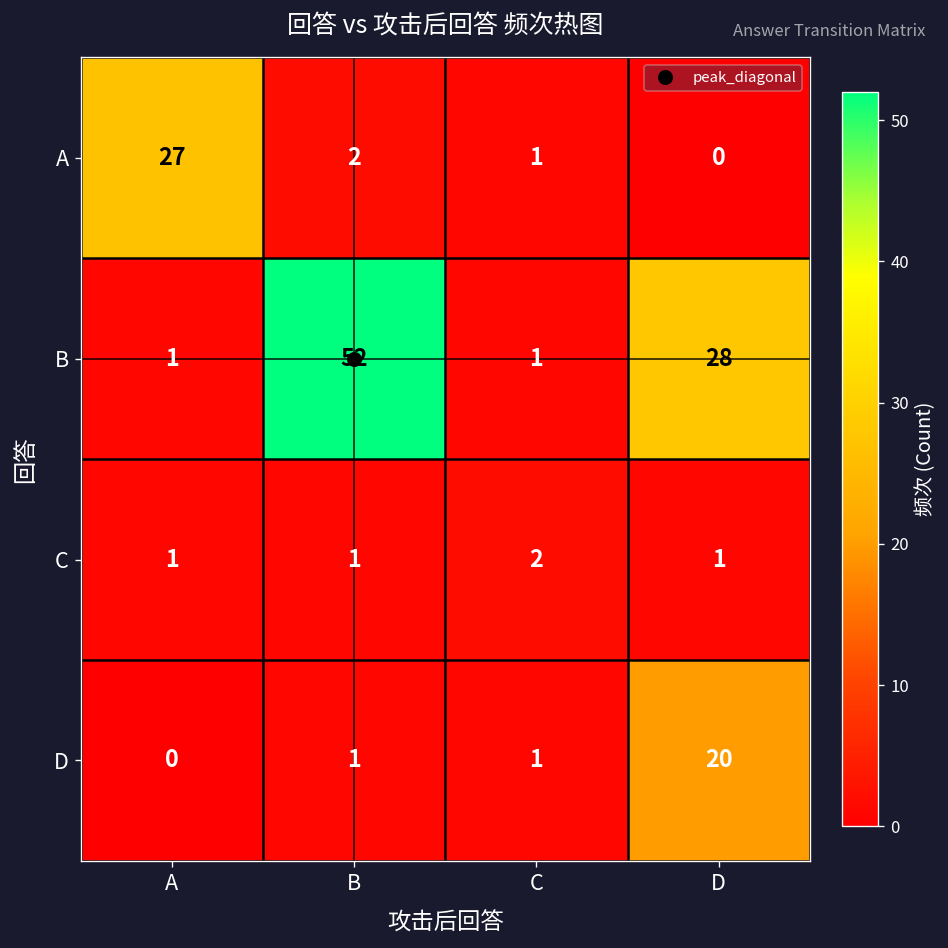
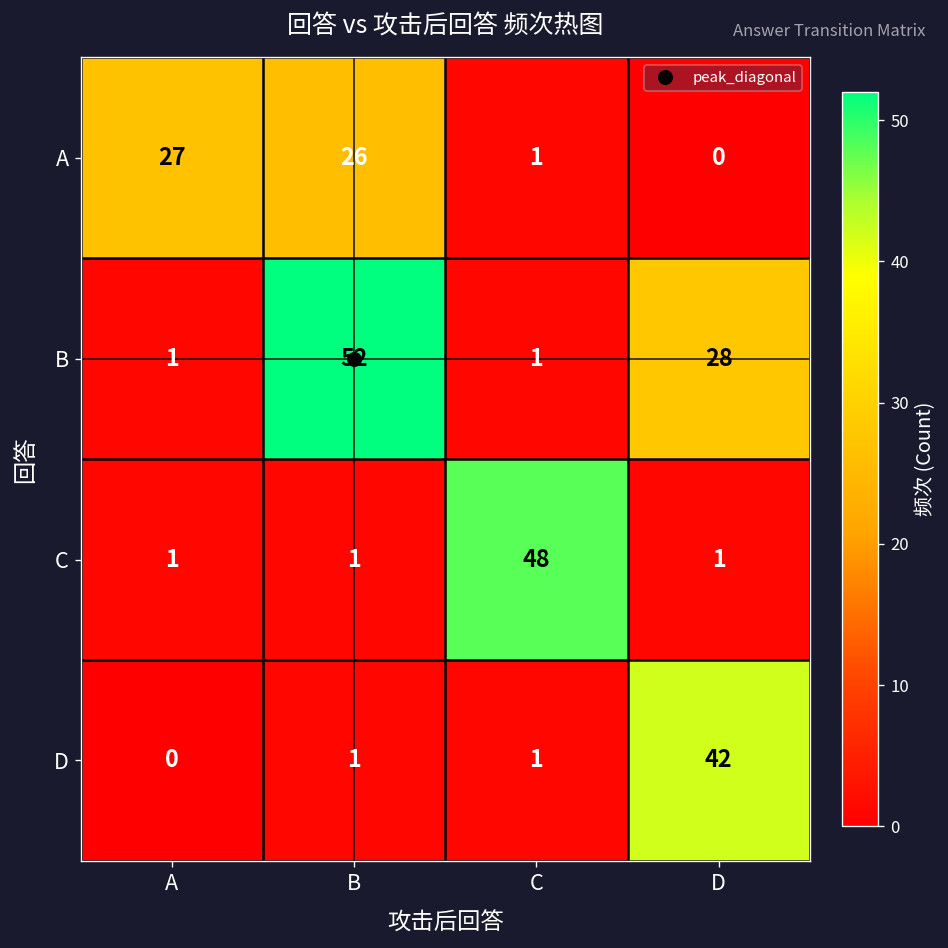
  {
    "A": {
      "A": 27,
-     "B": 2,
+     "B": 26,
      "C": 1,
      "D": 0
    },
    "B": {
      "A": 1,
      "C": 1,
      "D": 28
    },
    "C": {
      "A": 1,
      "B": 1,
-     "C": 2,
+     "C": 48,
      "D": 1
    },
    "D": {
      "A": 0,
      "B": 1,
      "C": 1,
-     "D": 20
+     "D": 42
    }
  }
